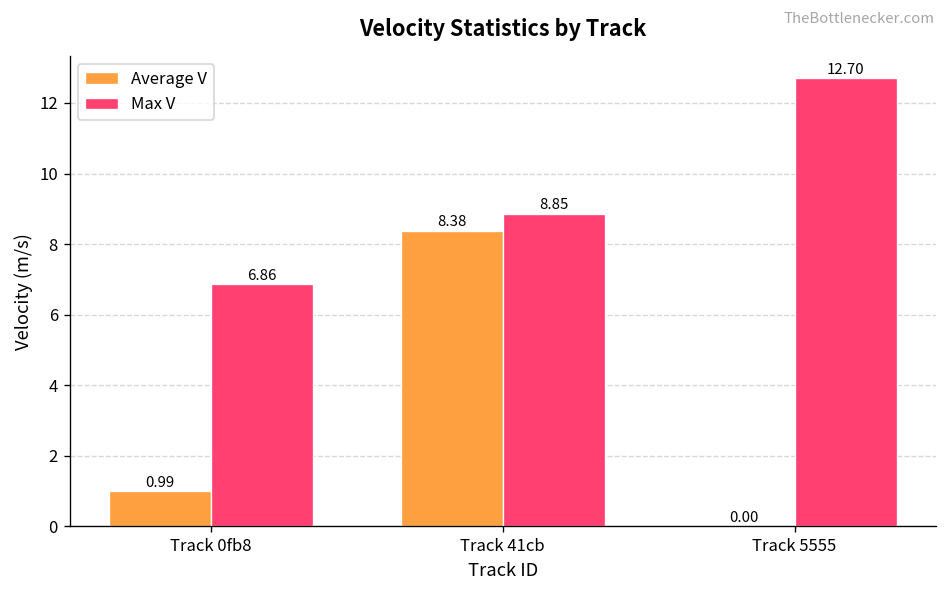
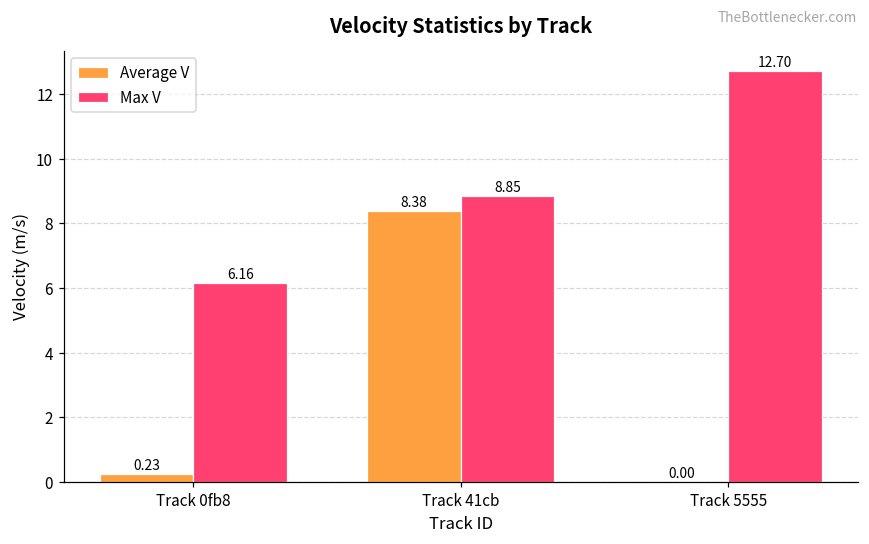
  {
    "Average V": {
-     "Track 0fb8": 0.99,
+     "Track 0fb8": 0.23,
      "Track 41cb": 8.38,
      "Track 5555": 0.00
    },
    "Max V": {
-     "Track 0fb8": 6.86,
+     "Track 0fb8": 6.16,
      "Track 41cb": 8.85,
      "Track 5555": 12.70
    }
  }
